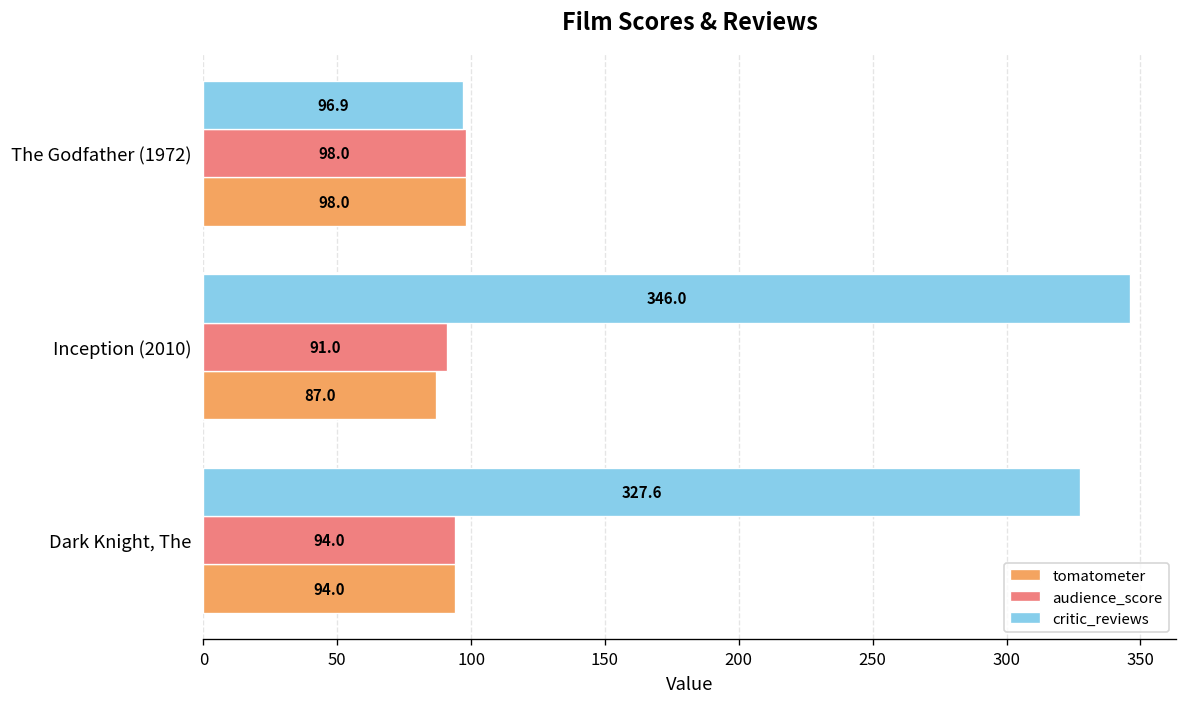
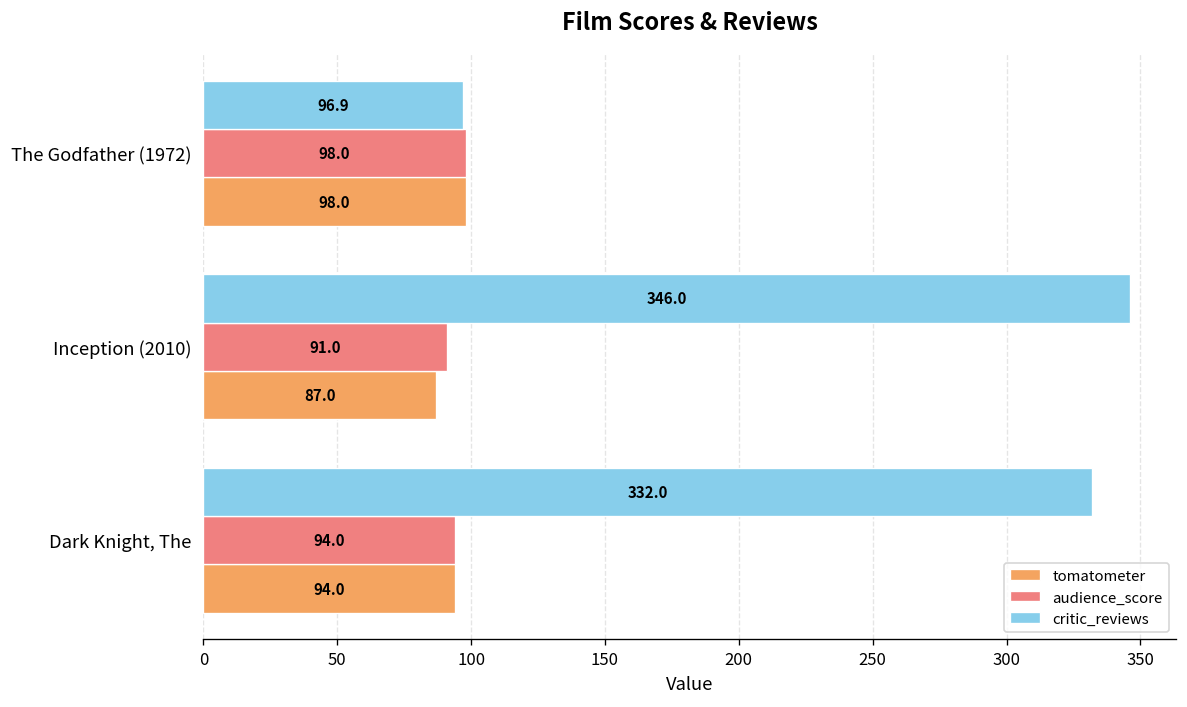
  {
    "critic_reviews": {
      "The Godfather (1972)": 96.9,
      "Inception (2010)": 346.0,
-     "Dark Knight, The": 327.6
+     "Dark Knight, The": 332.0
    }
  }
